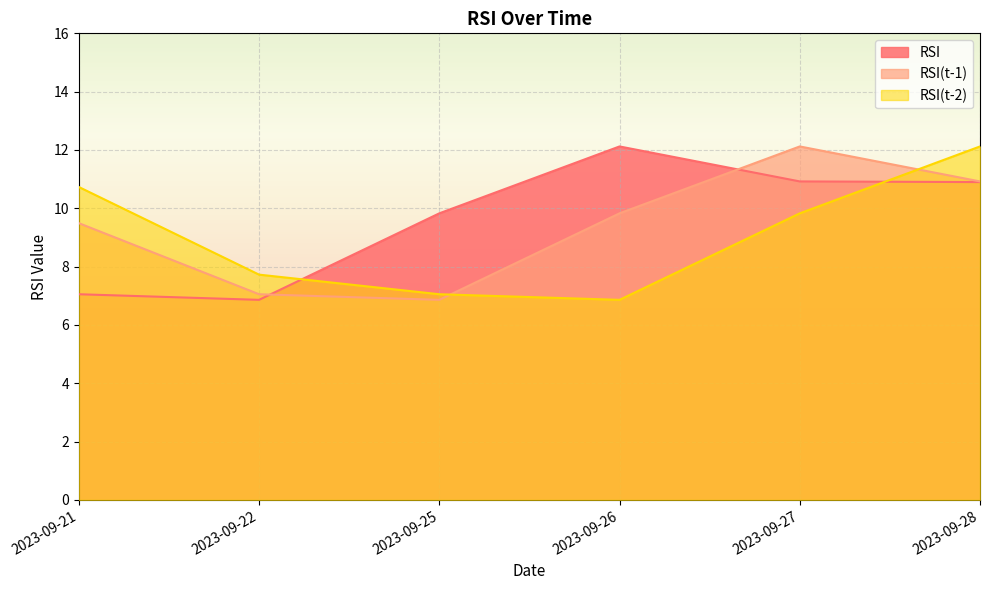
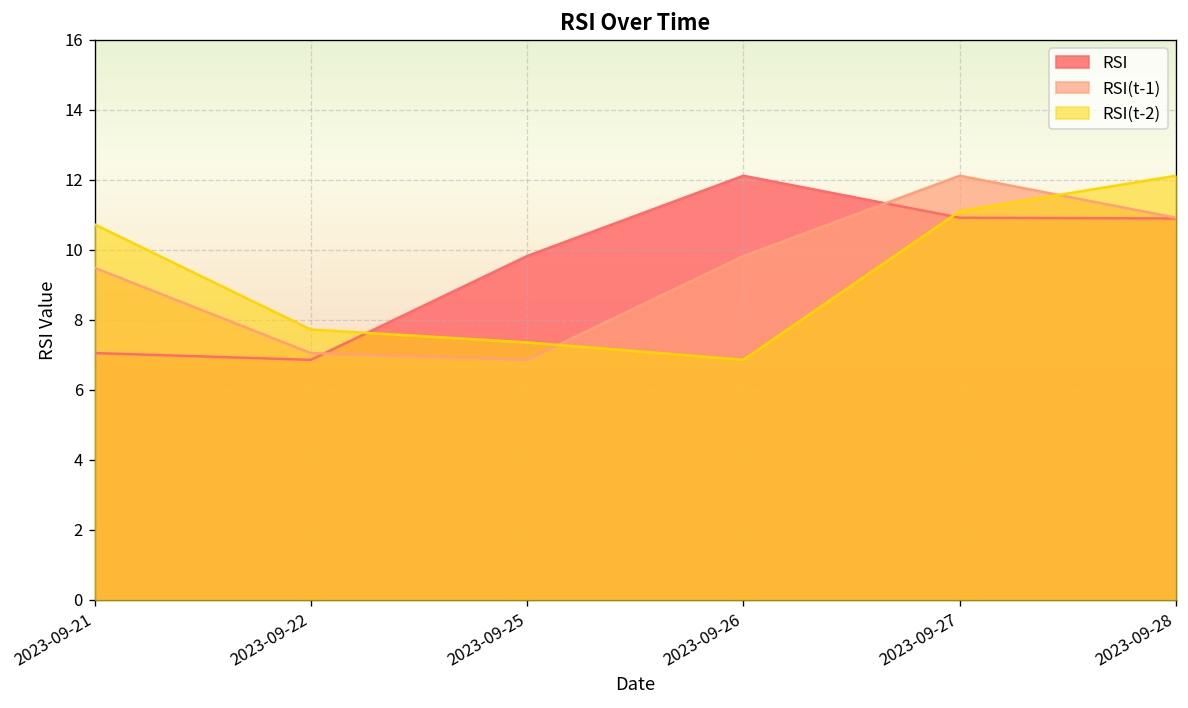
  {
    "RSI(t-2)": {
      "2023-09-21": 10.7,
      "2023-09-22": 7.7,
-     "2023-09-25": 7.1,
+     "2023-09-25": 7.4,
      "2023-09-26": 6.9,
-     "2023-09-27": 9.8,
+     "2023-09-27": 11.1,
      "2023-09-28": 12.1
    }
  }
